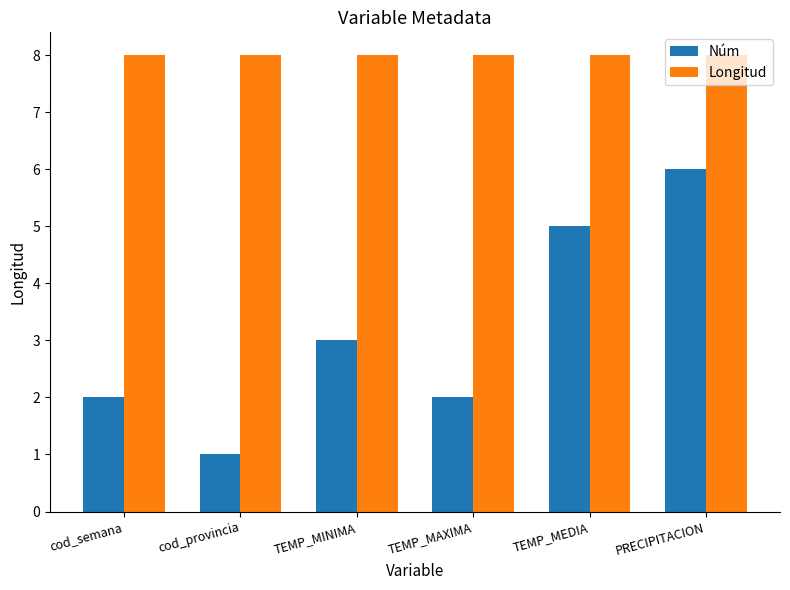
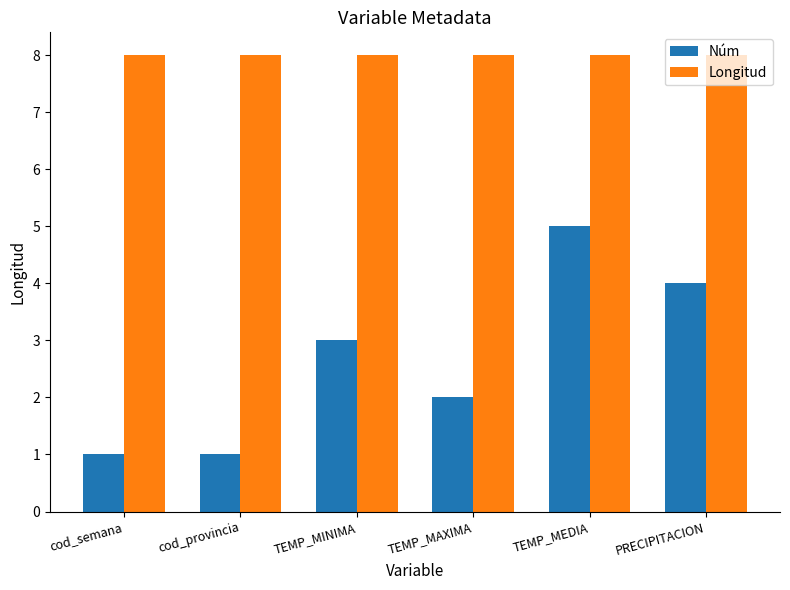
  {
    "Núm": {
-     "cod_semana": 2,
+     "cod_semana": 1,
      "cod_provincia": 1,
      "TEMP_MINIMA": 3,
      "TEMP_MAXIMA": 2,
      "TEMP_MEDIA": 5,
-     "PRECIPITACION": 6
+     "PRECIPITACION": 4
    },
    "Longitud": {
      "cod_semana": 8,
      "cod_provincia": 8,
      "TEMP_MINIMA": 8,
      "TEMP_MAXIMA": 8,
      "TEMP_MEDIA": 8
    }
  }
